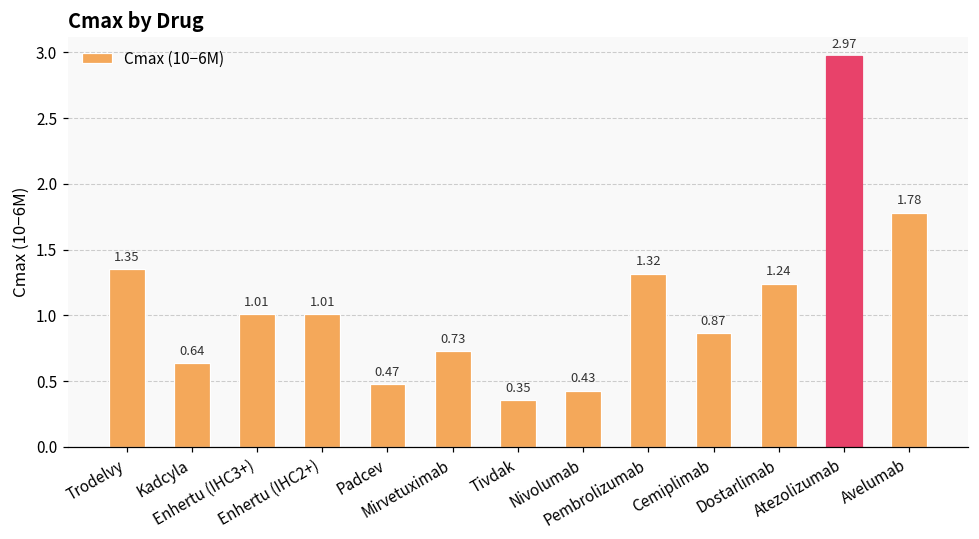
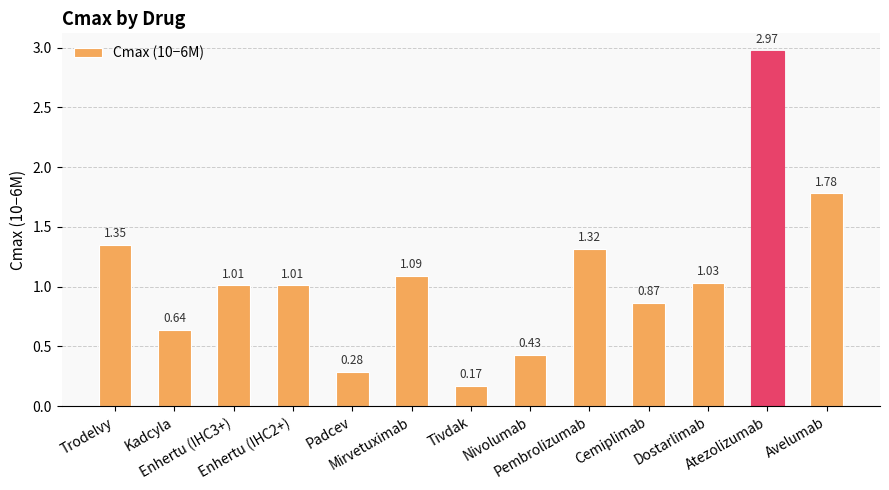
  {
    "Trodelvy": 1.35,
    "Kadcyla": 0.64,
    "Enhertu (IHC3+)": 1.01,
    "Enhertu (IHC2+)": 1.01,
-   "Padcev": 0.47,
-   "Mirvetuximab": 0.73,
-   "Tivdak": 0.35,
+   "Padcev": 0.28,
+   "Mirvetuximab": 1.09,
+   "Tivdak": 0.17,
    "Nivolumab": 0.43,
    "Pembrolizumab": 1.32,
    "Cemiplimab": 0.87,
-   "Dostarlimab": 1.24,
+   "Dostarlimab": 1.03,
    "Atezolizumab": 2.97,
    "Avelumab": 1.78
  }
